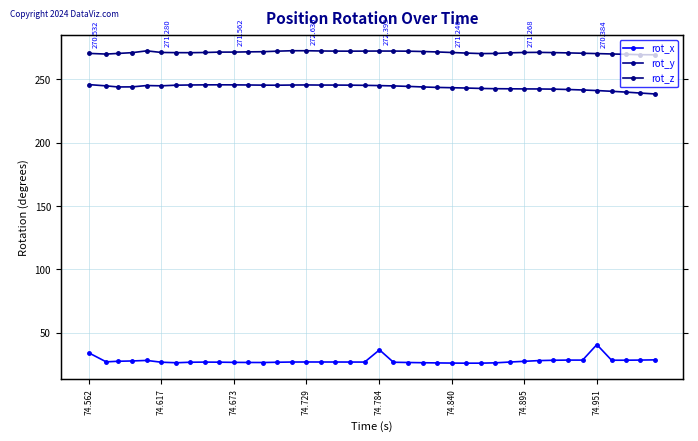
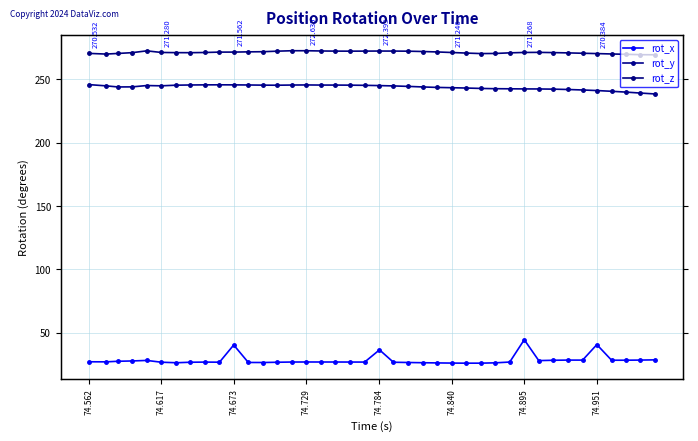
  {
    "rot_x": {
-     "74.562": 34,
+     "74.562": 27,
      "74.617": 27,
-     "74.673": 26,
+     "74.673": 40,
      "74.729": 27,
      "74.784": 36,
      "74.840": 26,
-     "74.895": 27,
+     "74.895": 44,
      "74.951": 41
    }
  }
